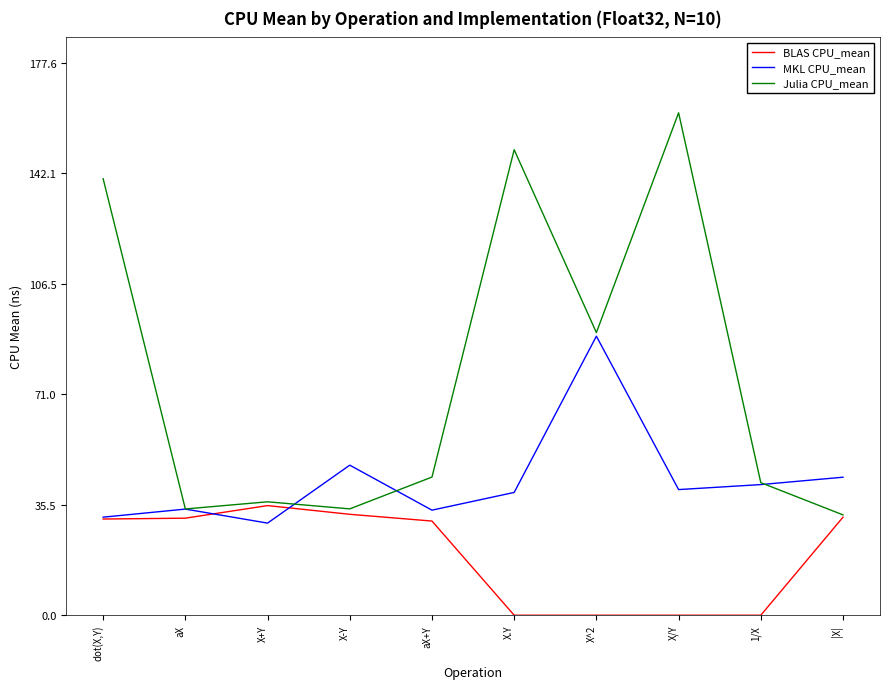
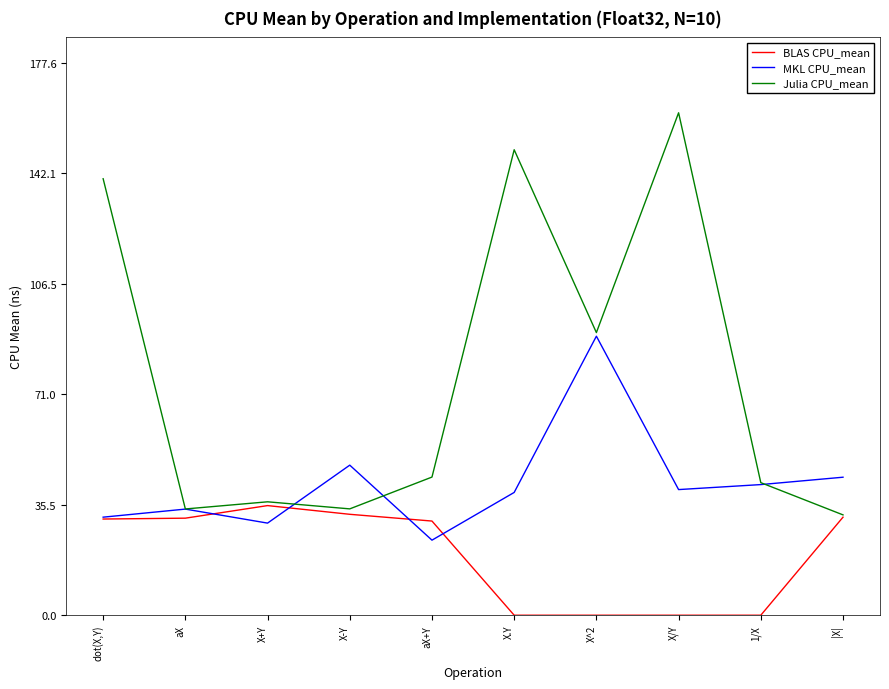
  {
    "BLAS CPU_mean": {
      "aX": 31,
      "X+Y": 35,
      "X-Y": 32,
      "aX+Y": 30,
      "X.Y": 0,
      "X^2": 0,
      "X/Y": 0,
      "1/X": 0
    },
    "MKL CPU_mean": {
      "X+Y": 30,
      "X-Y": 48,
-     "aX+Y": 34,
+     "aX+Y": 24,
      "X.Y": 39,
      "X^2": 90,
      "X/Y": 40,
      "|X|": 44
    },
    "Julia CPU_mean": {
      "dot(X,Y)": 140,
      "X+Y": 36,
      "X-Y": 34,
      "aX+Y": 44,
      "X.Y": 150,
      "X^2": 91,
      "X/Y": 161
    }
  }
